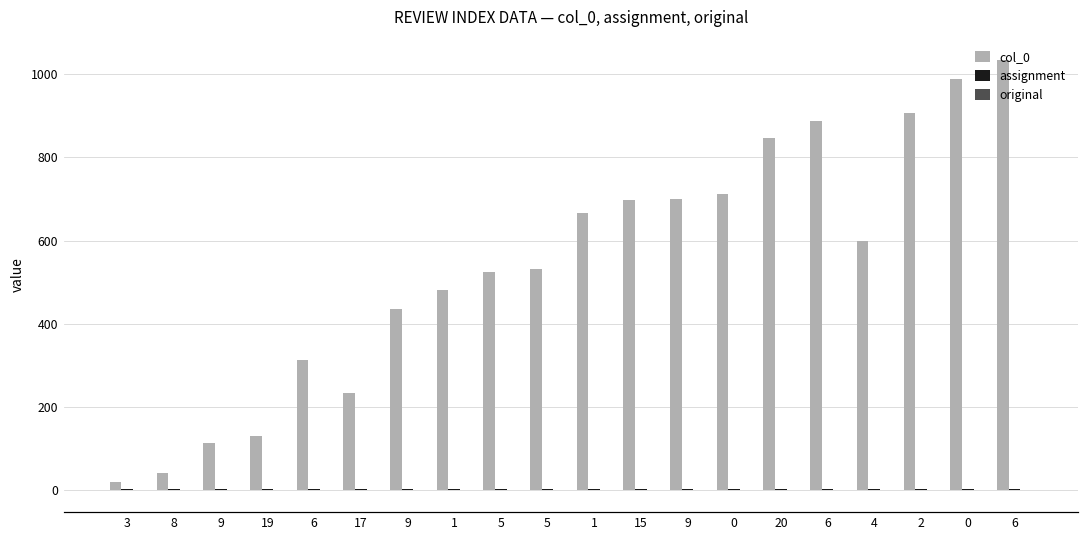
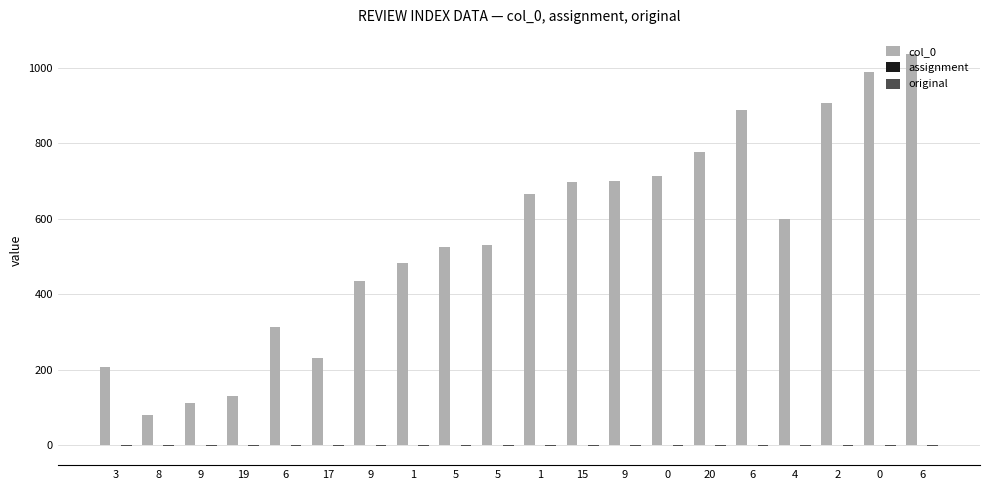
  {
    "col_0": {
-     "3": 20,
-     "8": 40,
+     "3": 210,
+     "8": 80,
      "19": 130,
      "17": 230,
      "15": 700,
-     "20": 850,
+     "20": 780,
      "4": 600,
      "2": 910
    }
  }
